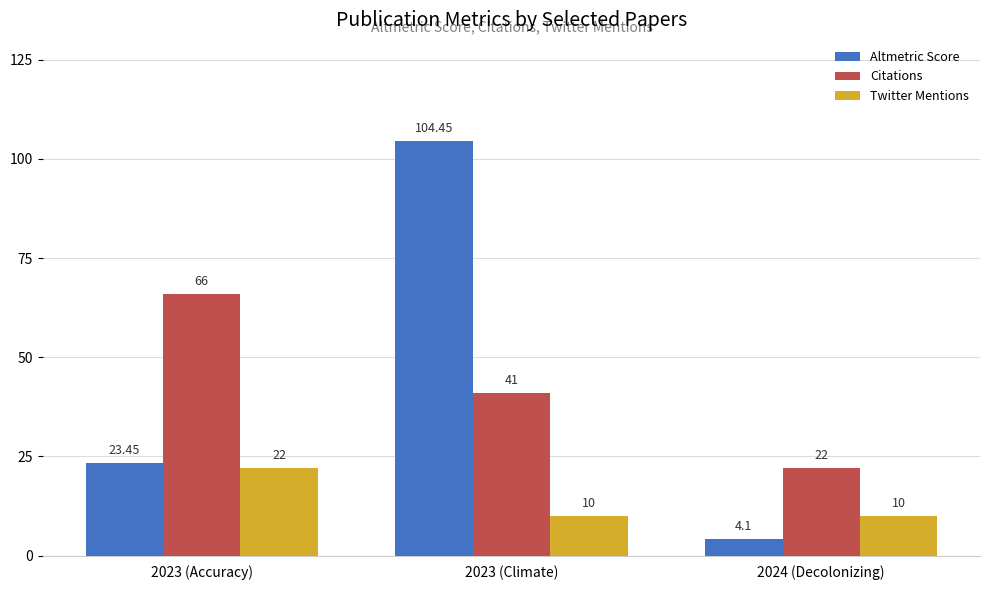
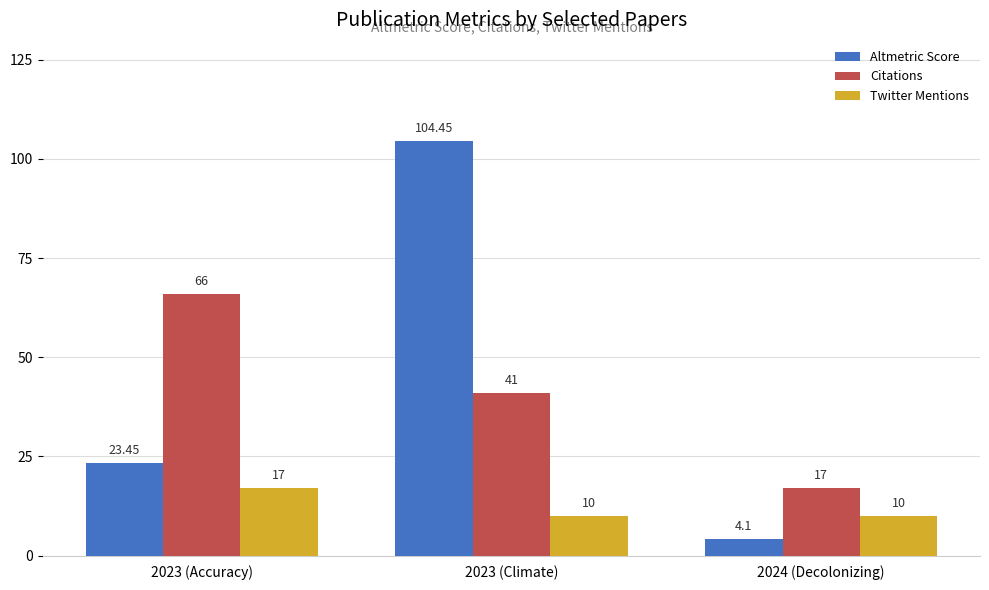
  {
    "Altmetric Score": {
      "2023 (Accuracy)": 23.45,
      "2023 (Climate)": 104.45,
      "2024 (Decolonizing)": 4.1
    },
    "Citations": {
      "2023 (Accuracy)": 66,
      "2023 (Climate)": 41,
-     "2024 (Decolonizing)": 22
+     "2024 (Decolonizing)": 17
    },
    "Twitter Mentions": {
-     "2023 (Accuracy)": 22,
+     "2023 (Accuracy)": 17,
      "2023 (Climate)": 10,
      "2024 (Decolonizing)": 10
    }
  }
